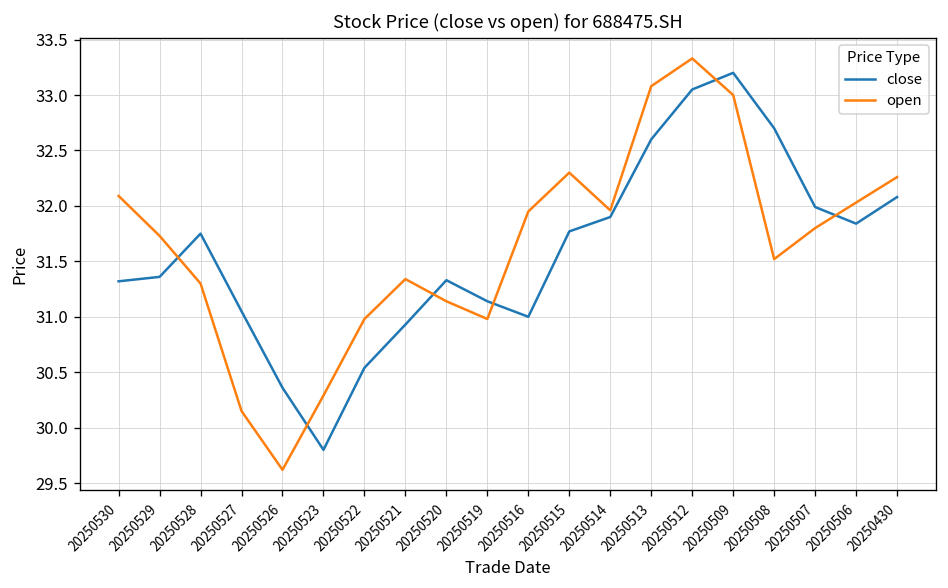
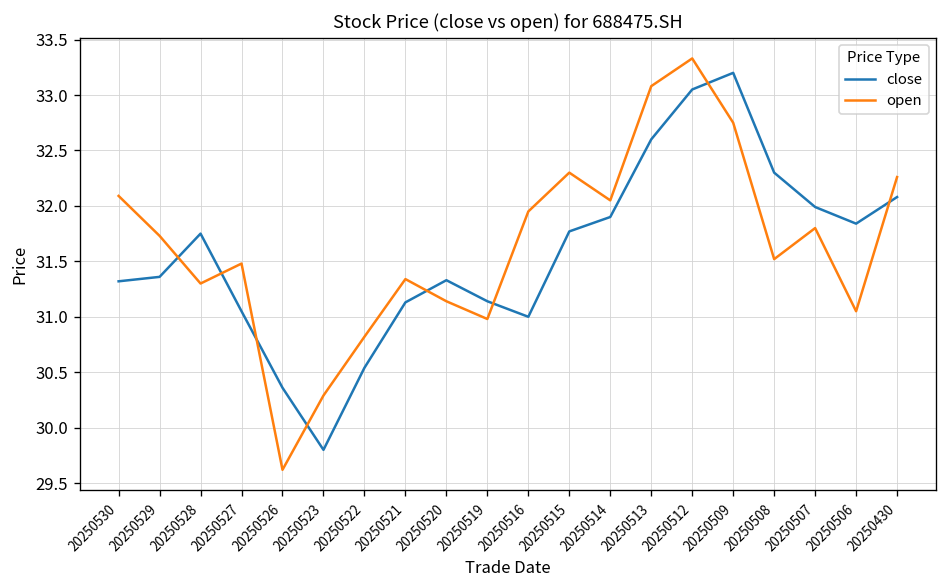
  {
    "close": {
      "20250530": 31.3,
      "20250529": 31.4,
      "20250528": 31.8,
      "20250527": 31.1,
      "20250526": 30.4,
      "20250523": 29.8,
      "20250522": 30.5,
-     "20250521": 30.9,
+     "20250521": 31.1,
      "20250520": 31.3,
      "20250519": 31.1,
      "20250516": 31.0,
      "20250515": 31.8,
      "20250514": 31.9,
      "20250513": 32.6,
      "20250512": 33.1,
      "20250509": 33.2,
-     "20250508": 32.7,
+     "20250508": 32.3,
      "20250507": 32.0,
      "20250506": 31.8,
      "20250430": 32.1
    },
    "open": {
      "20250530": 32.1,
      "20250529": 31.7,
      "20250528": 31.3,
-     "20250527": 30.2,
+     "20250527": 31.5,
      "20250526": 29.6,
      "20250523": 30.3,
-     "20250522": 31.0,
+     "20250522": 30.8,
      "20250521": 31.3,
      "20250520": 31.1,
      "20250519": 31.0,
      "20250516": 32.0,
      "20250515": 32.3,
-     "20250514": 32.0,
+     "20250514": 32.1,
      "20250513": 33.1,
      "20250512": 33.3,
-     "20250509": 33.0,
+     "20250509": 32.8,
      "20250508": 31.5,
      "20250507": 31.8,
-     "20250506": 32.0,
+     "20250506": 31.1,
      "20250430": 32.3
    }
  }
